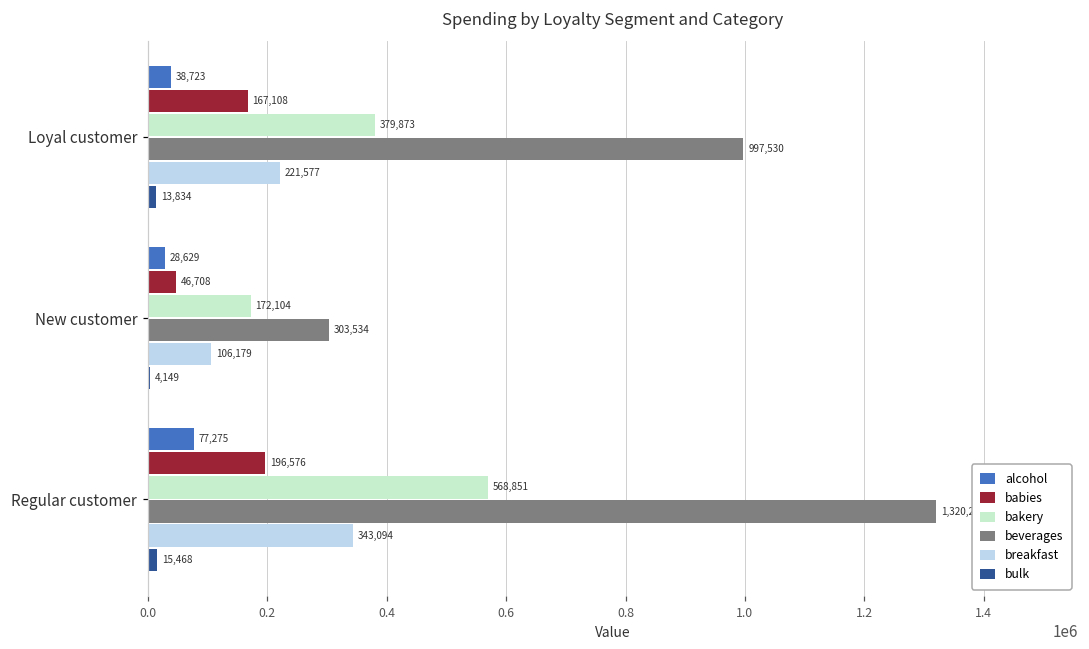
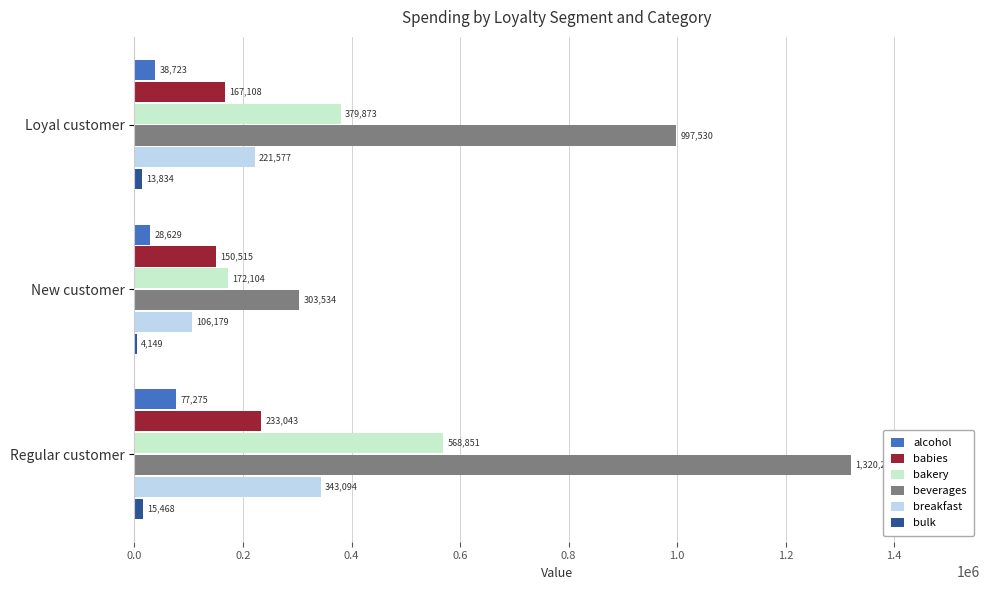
  {
    "babies": {
      "Loyal customer": "167,108",
-     "New customer": "46,708",
-     "Regular customer": "196,576"
+     "New customer": "150,515",
+     "Regular customer": "233,043"
    },
    "beverages": {
      "Loyal customer": "997,530",
      "New customer": "303,534"
    }
  }
